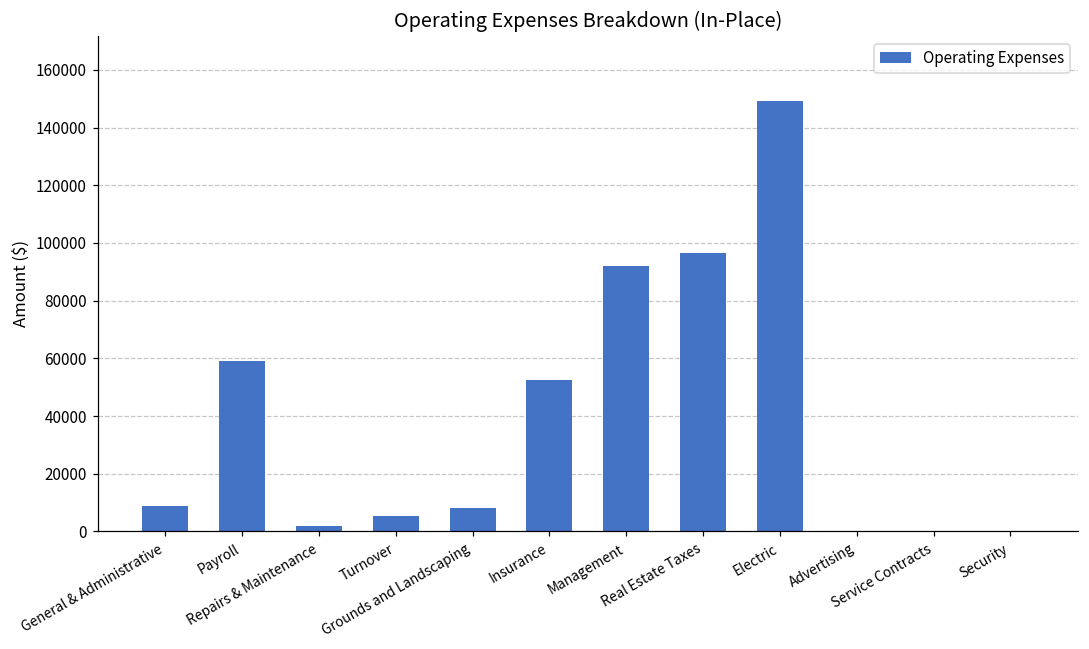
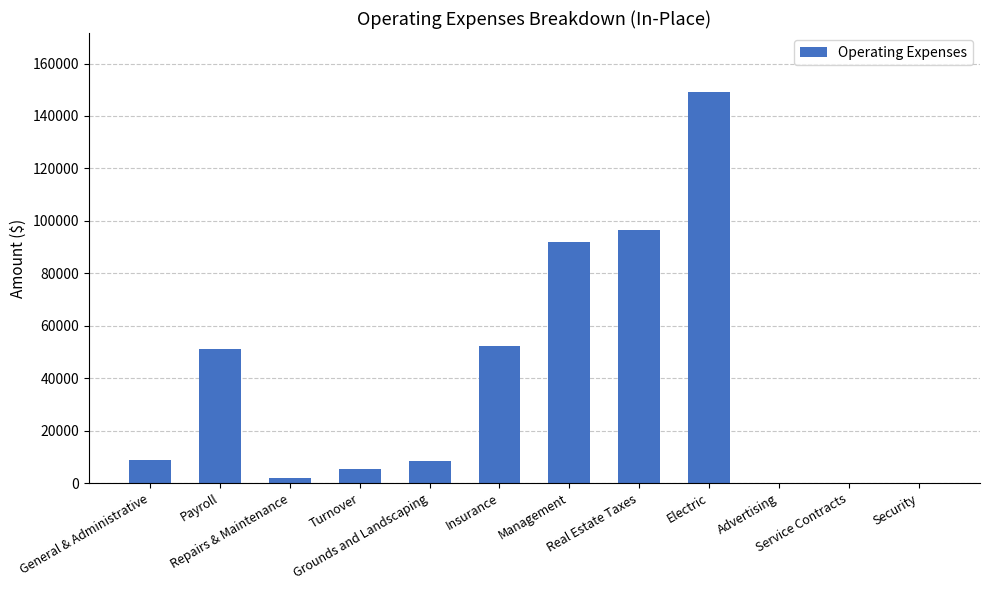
  {
    "General & Administrative": 9000,
-   "Payroll": 59000,
+   "Payroll": 51000,
    "Repairs & Maintenance": 2000,
    "Turnover": 5000,
    "Grounds and Landscaping": 8000,
    "Insurance": 52000,
    "Management": 92000,
    "Real Estate Taxes": 96000,
    "Electric": 149000,
    "Advertising": 0,
    "Service Contracts": 0,
    "Security": 0
  }
